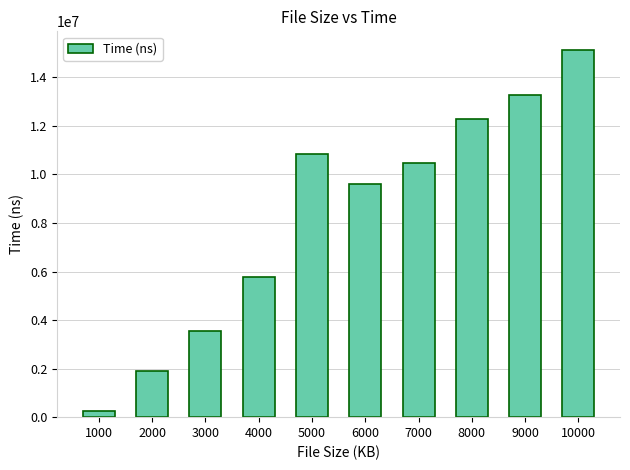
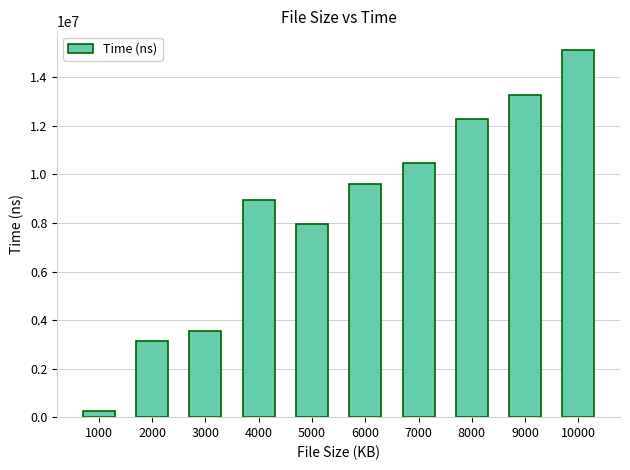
  {
    "1000": 300000,
-   "2000": 1900000,
+   "2000": 3100000,
    "3000": 3600000,
-   "4000": 5800000,
-   "5000": 10800000,
+   "4000": 9000000,
+   "5000": 7900000,
    "6000": 9600000,
    "7000": 10500000,
    "8000": 12300000,
    "9000": 13300000,
    "10000": 15100000
  }
